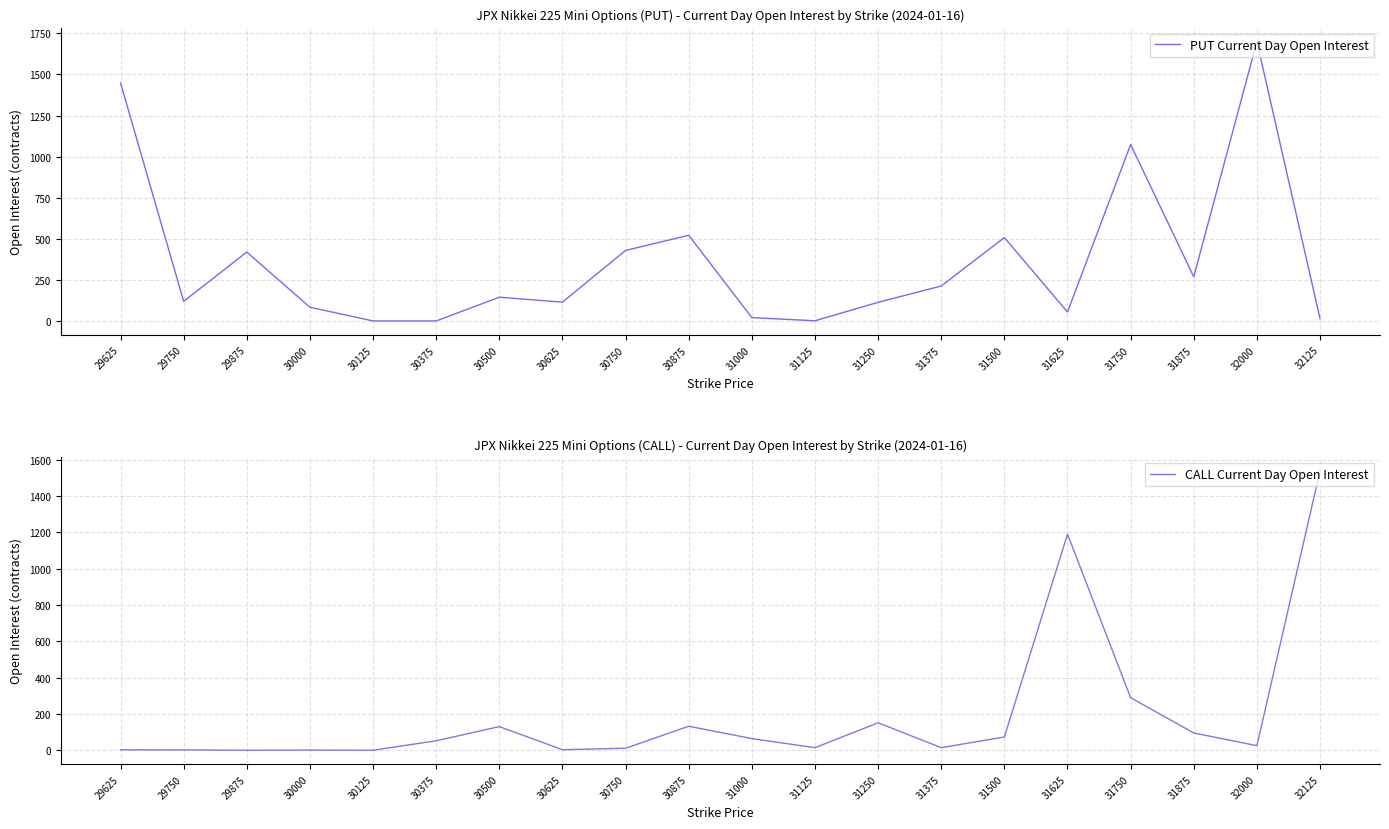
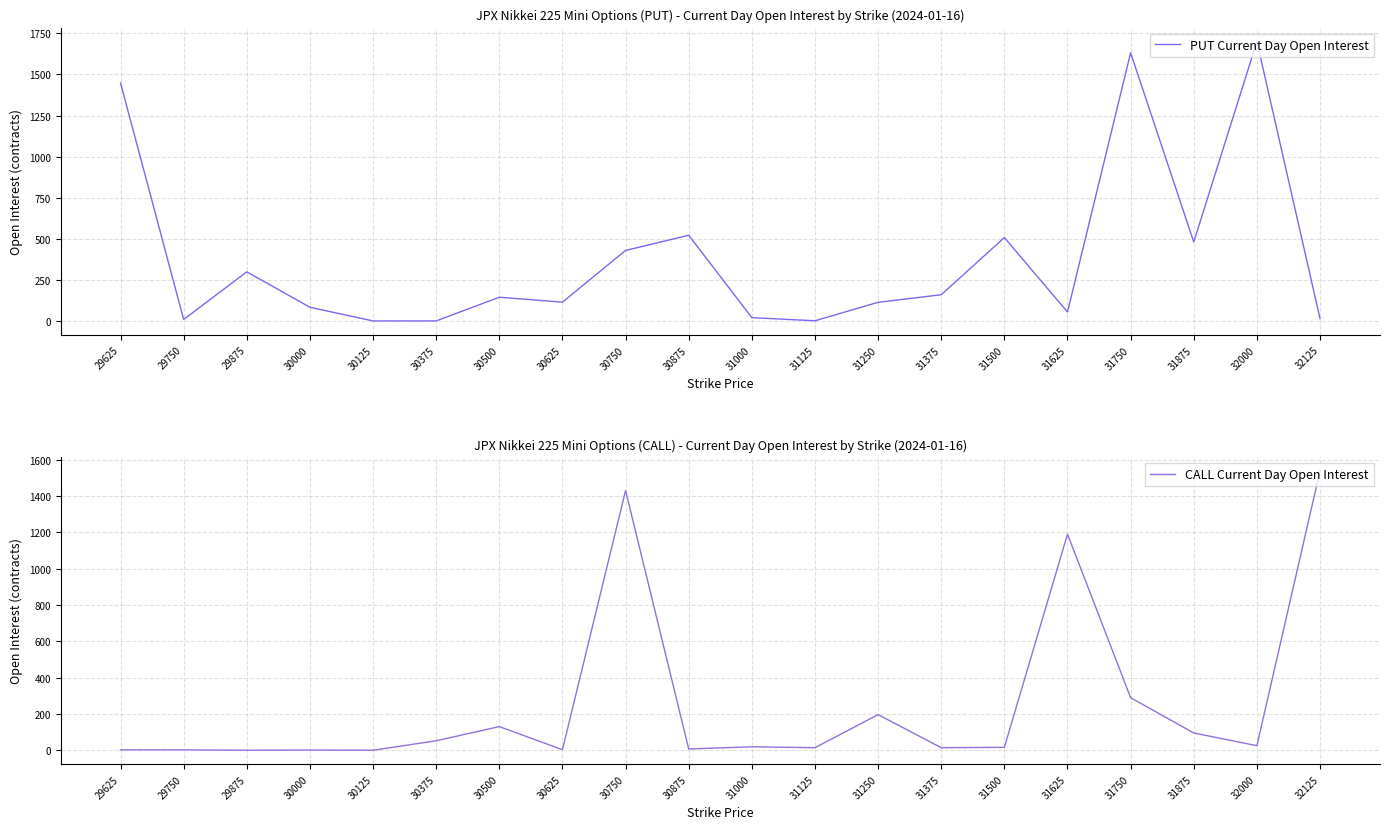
  {
    "JPX Nikkei 225 Mini Options (PUT) - Current Day Open Interest by Strike (2024-01-16)": {
      "29625": 1450,
-     "29750": 120,
-     "29875": 420,
+     "29750": 10,
+     "29875": 300,
      "30000": 90,
      "30125": 0,
      "30375": 0,
      "30500": 150,
      "30625": 120,
      "30750": 430,
      "30875": 520,
      "31000": 20,
      "31125": 0,
      "31250": 120,
-     "31375": 220,
+     "31375": 160,
      "31500": 510,
      "31625": 60,
-     "31750": 1070,
-     "31875": 270,
+     "31750": 1630,
+     "31875": 480,
      "32125": 20
    },
    "JPX Nikkei 225 Mini Options (CALL) - Current Day Open Interest by Strike (2024-01-16)": {
      "29625": 0,
      "29750": 0,
      "29875": 0,
      "30000": 0,
      "30125": 0,
      "30375": 50,
      "30500": 130,
      "30625": 0,
-     "30750": 10,
-     "30875": 130,
-     "31000": 70,
+     "30750": 1430,
+     "30875": 10,
+     "31000": 20,
      "31125": 20,
-     "31250": 150,
+     "31250": 200,
      "31375": 20,
-     "31500": 70,
+     "31500": 20,
      "31625": 1190,
      "31750": 290,
      "31875": 100,
      "32000": 30
    }
  }
